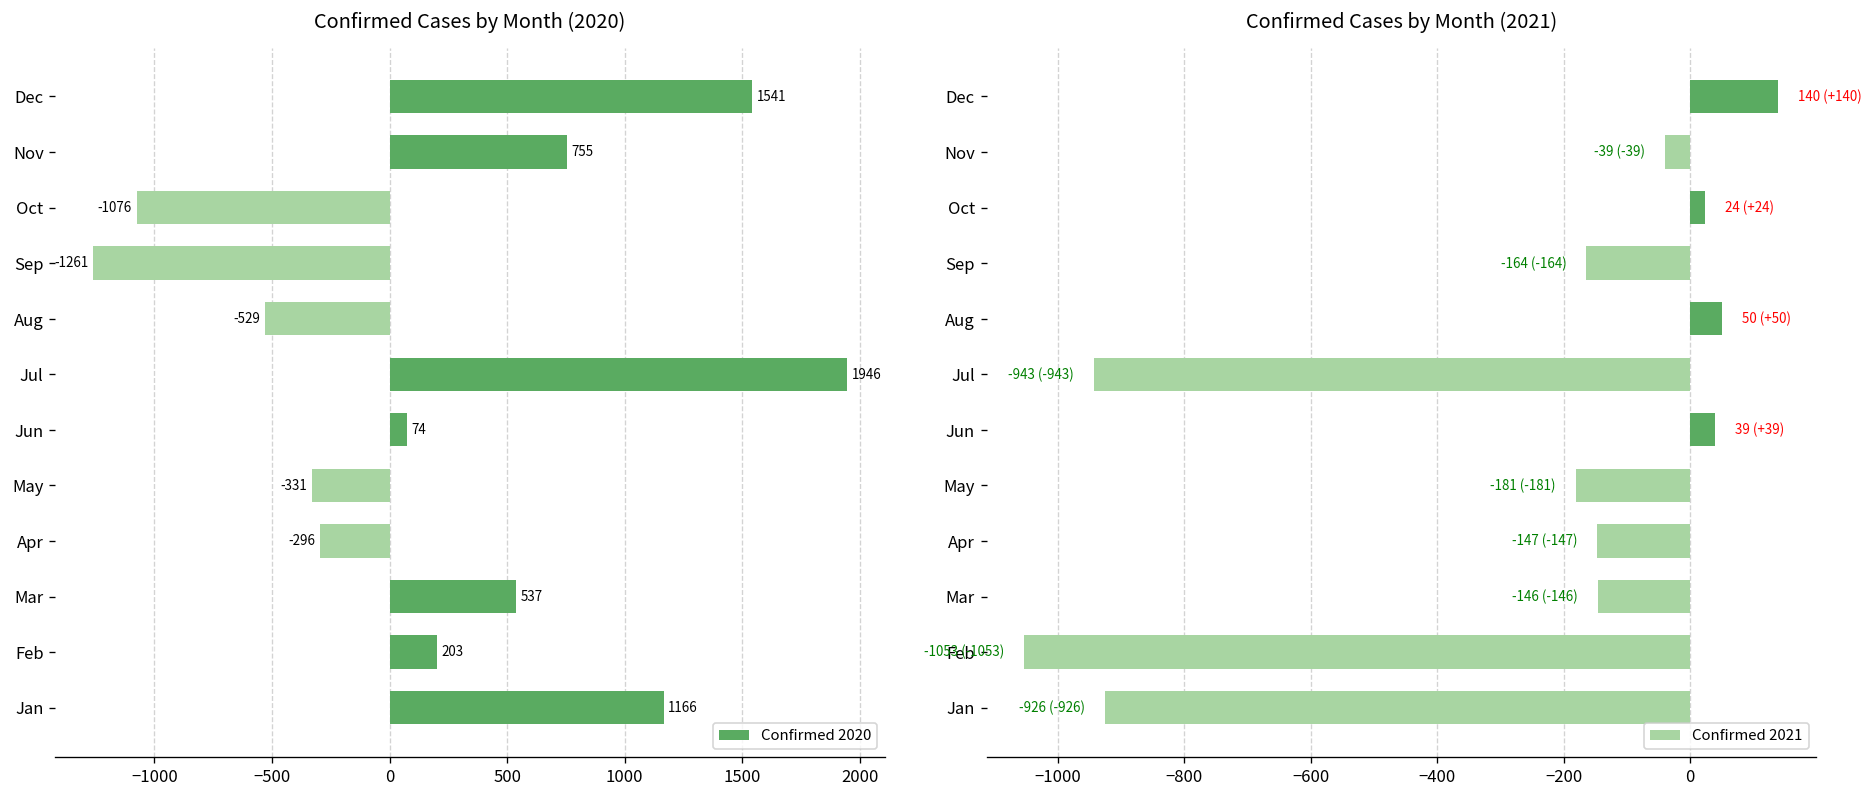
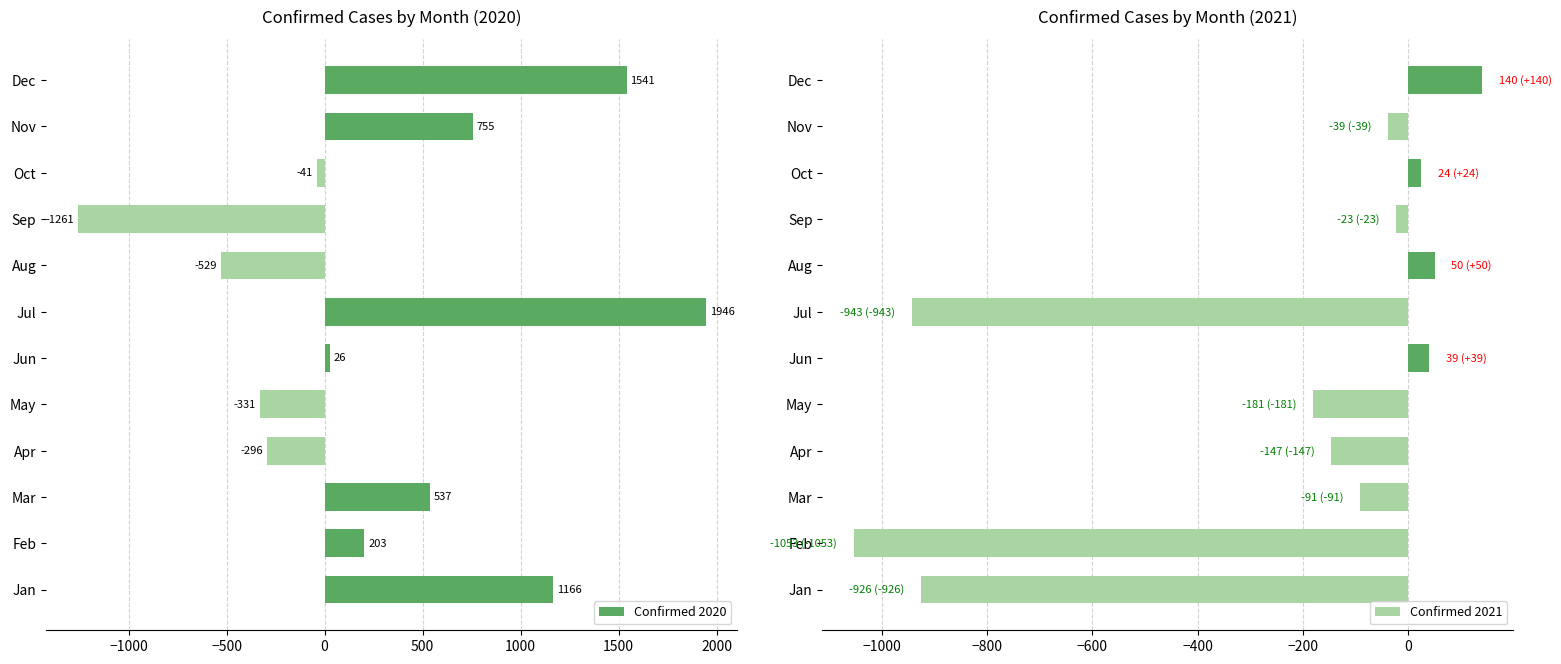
  {
    "Confirmed Cases by Month (2020)": {
      "Dec": "1541",
      "Nov": "755",
-     "Oct": "-1076",
+     "Oct": "-41",
      "Sep": "-1261",
      "Aug": "-529",
      "Jul": "1946",
-     "Jun": "74",
+     "Jun": "26",
      "May": "-331",
      "Apr": "-296",
      "Mar": "537",
      "Feb": "203",
      "Jan": "1166"
    },
    "Confirmed Cases by Month (2021)": {
      "Dec": "140",
      "Nov": "-39",
      "Oct": "24",
-     "Sep": "-164 (-164)",
+     "Sep": "-23 (-23)",
      "Aug": "50",
      "Jul": "-943",
      "Jun": "39",
      "May": "-181",
      "Apr": "-147",
-     "Mar": "-146 (-146)",
+     "Mar": "-91 (-91)",
      "Feb": "-1053",
      "Jan": "-926"
    }
  }
